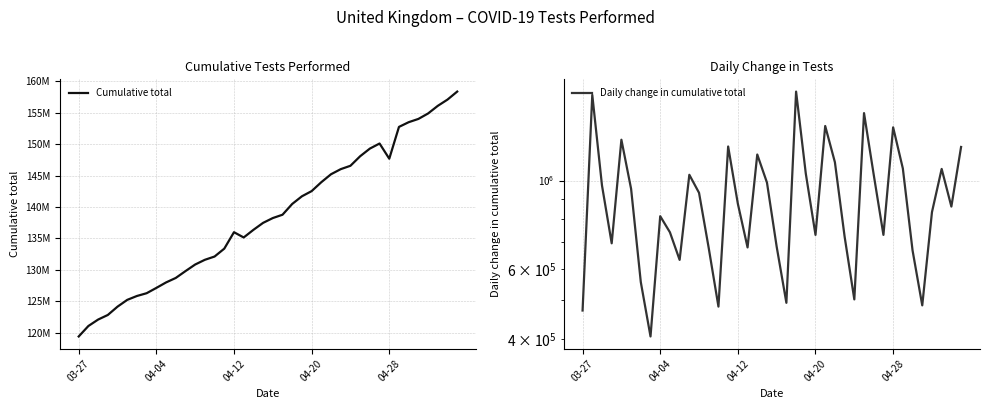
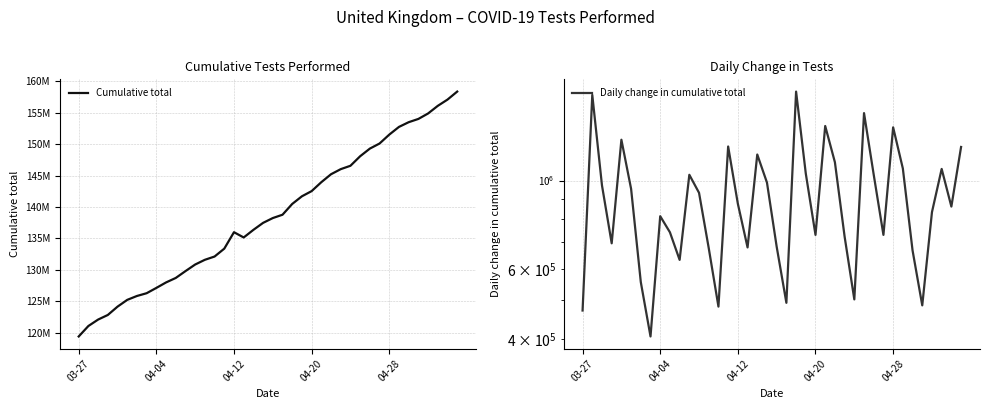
  {
    "Cumulative Tests Performed": {
      "03-27": 119000000,
      "04-04": 127000000,
      "04-12": 136000000,
      "04-20": 143000000,
-     "04-28": 148000000
+     "04-28": 152000000
    }
  }
